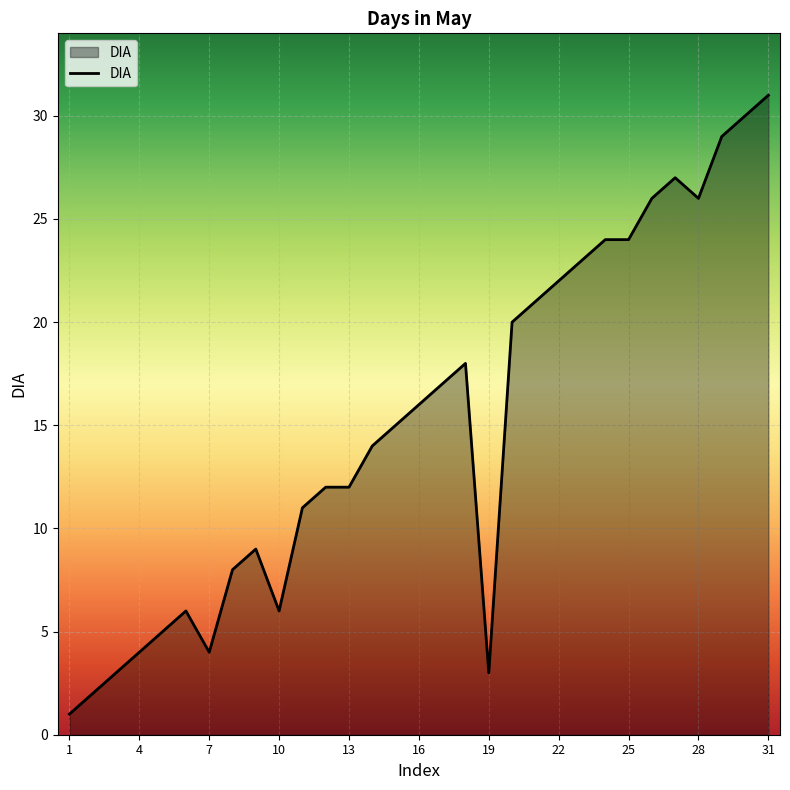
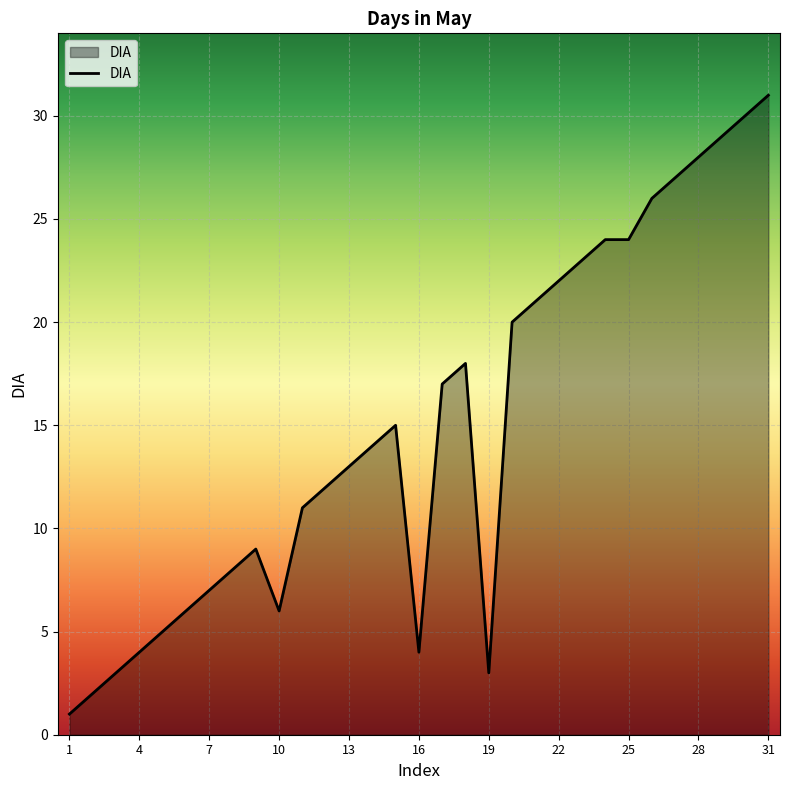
  {
    "1": 1,
    "4": 4,
-   "7": 4,
+   "7": 7,
    "10": 6,
-   "13": 12,
-   "16": 16,
+   "13": 13,
+   "16": 4,
    "19": 3,
    "22": 22,
    "25": 24,
-   "28": 26,
+   "28": 28,
    "31": 31
  }
